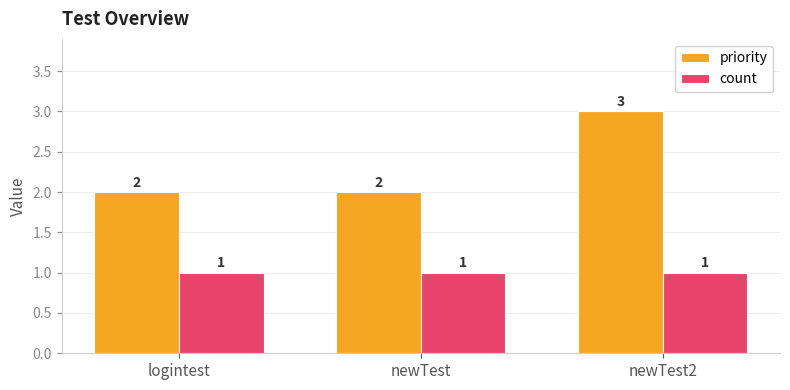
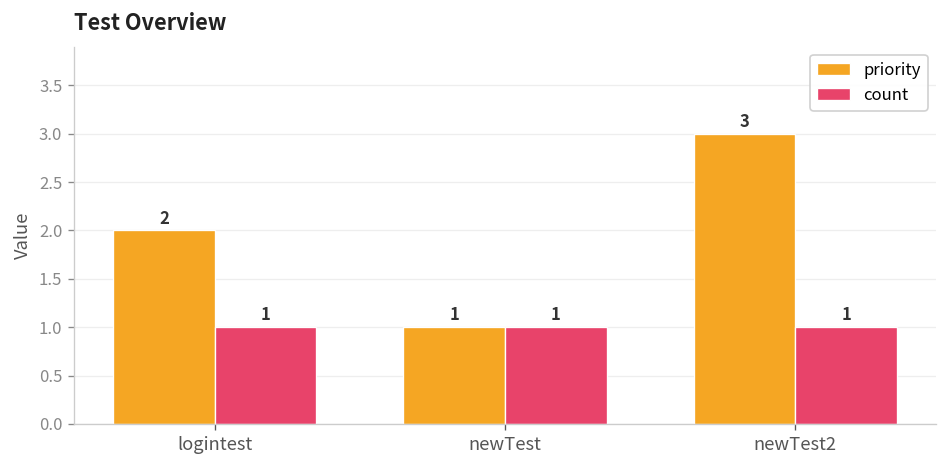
  {
    "priority": {
      "logintest": 2,
-     "newTest": 2,
+     "newTest": 1,
      "newTest2": 3
    },
    "count": {
      "logintest": 1,
      "newTest": 1,
      "newTest2": 1
    }
  }
